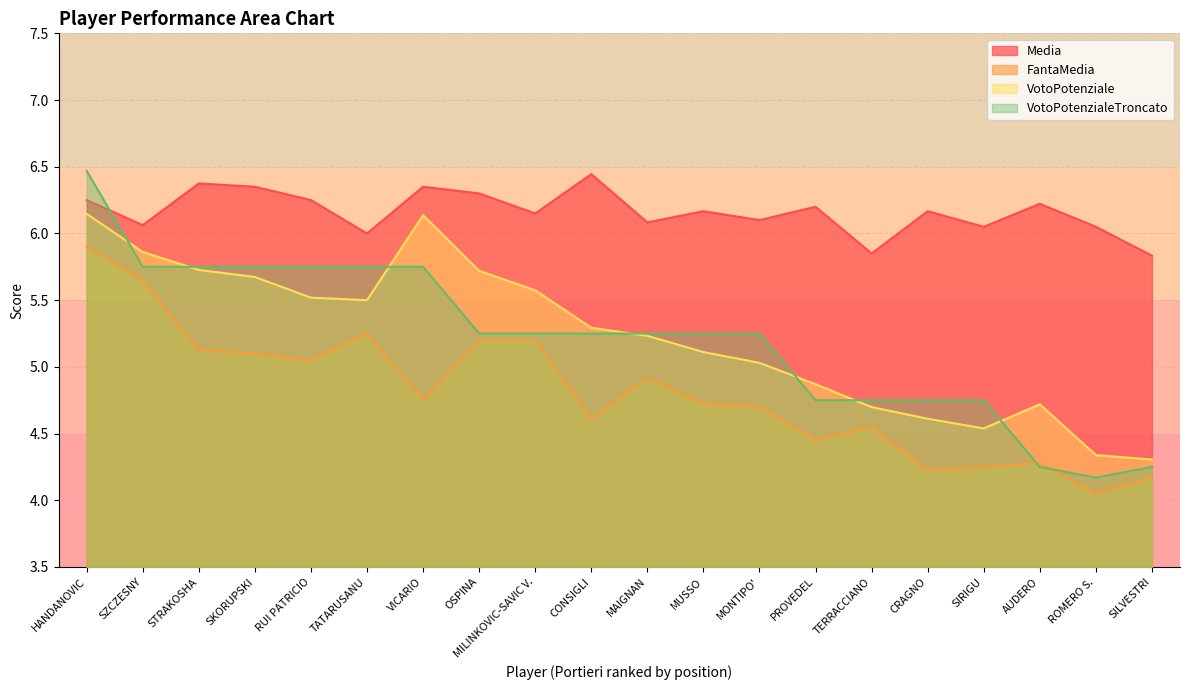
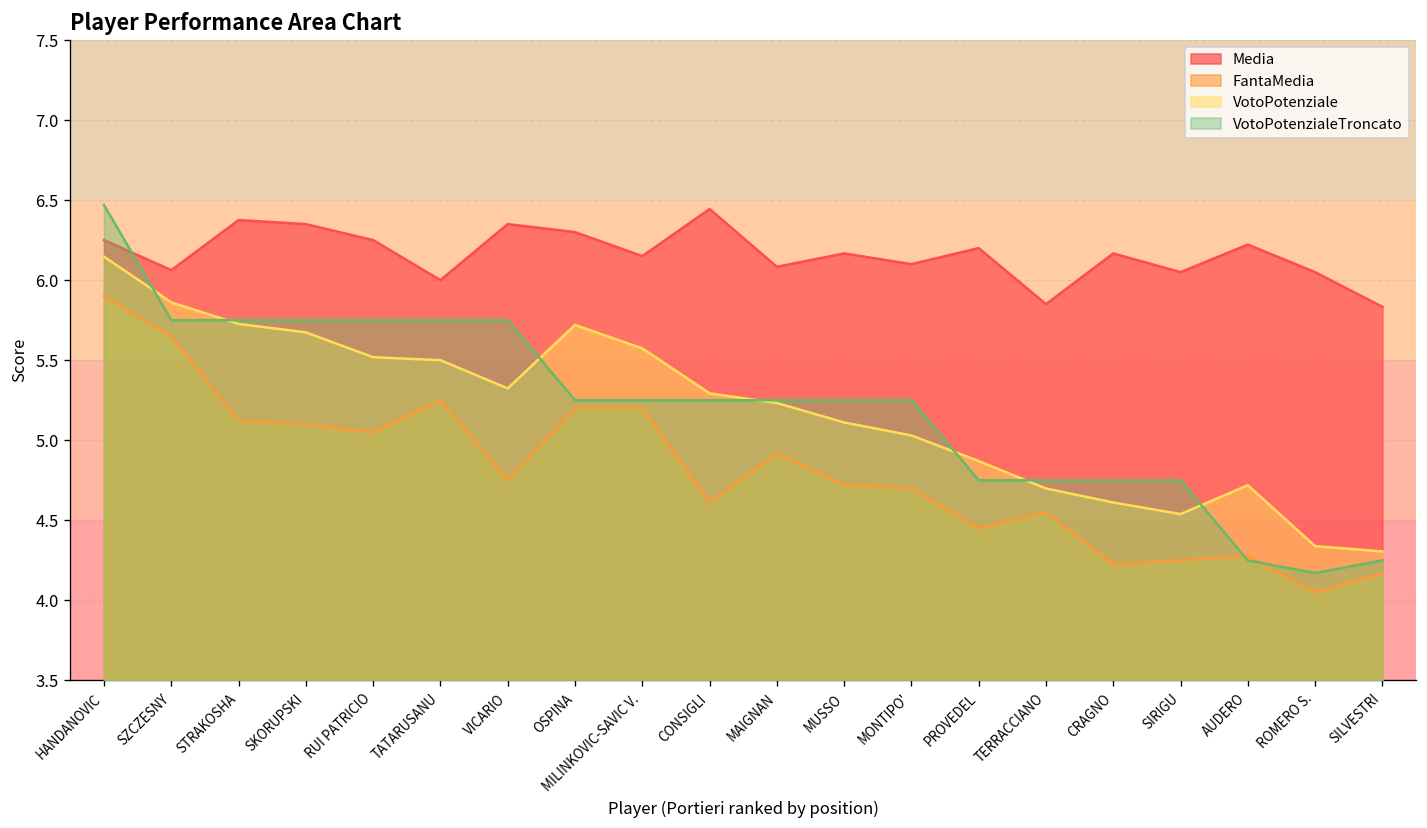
  {
    "Media": {
      "HANDANOVIC": 6.25,
      "SZCZESNY": 6.06,
      "STRAKOSHA": 6.38,
      "SKORUPSKI": 6.35,
      "RUI PATRICIO": 6.25,
      "TATARUSANU": 6.00,
      "VICARIO": 6.35,
      "OSPINA": 6.30,
      "MILINKOVIC-SAVIC V.": 6.15,
      "CONSIGLI": 6.44,
      "MAIGNAN": 6.08,
      "MUSSO": 6.17,
      "MONTIPO'": 6.10,
      "PROVEDEL": 6.20,
      "TERRACCIANO": 5.85,
      "CRAGNO": 6.17,
      "SIRIGU": 6.05,
      "AUDERO": 6.22,
      "ROMERO S.": 6.05,
      "SILVESTRI": 5.83
    },
    "FantaMedia": {
      "HANDANOVIC": 5.90,
      "SZCZESNY": 5.65,
      "STRAKOSHA": 5.13,
      "SKORUPSKI": 5.10,
      "RUI PATRICIO": 5.05,
      "TATARUSANU": 5.25,
      "VICARIO": 4.75,
      "OSPINA": 5.20,
      "MILINKOVIC-SAVIC V.": 5.20,
      "CONSIGLI": 4.61,
      "MAIGNAN": 4.92,
      "MUSSO": 4.72,
      "MONTIPO'": 4.70,
      "PROVEDEL": 4.45,
      "TERRACCIANO": 4.55,
      "CRAGNO": 4.22,
      "SIRIGU": 4.25,
      "AUDERO": 4.28,
      "ROMERO S.": 4.05,
      "SILVESTRI": 4.17
    },
    "VotoPotenziale": {
      "HANDANOVIC": 6.15,
      "SZCZESNY": 5.86,
      "STRAKOSHA": 5.73,
      "SKORUPSKI": 5.67,
      "RUI PATRICIO": 5.52,
      "TATARUSANU": 5.50,
-     "VICARIO": 6.14,
+     "VICARIO": 5.32,
      "OSPINA": 5.72,
      "MILINKOVIC-SAVIC V.": 5.57,
      "CONSIGLI": 5.29,
      "MUSSO": 5.11,
      "MONTIPO'": 5.03,
      "PROVEDEL": 4.87,
      "TERRACCIANO": 4.70,
      "CRAGNO": 4.61,
      "SIRIGU": 4.54,
      "AUDERO": 4.72,
      "ROMERO S.": 4.34,
      "SILVESTRI": 4.31
    },
    "VotoPotenzialeTroncato": {
      "HANDANOVIC": 6.47,
      "SZCZESNY": 5.75,
      "STRAKOSHA": 5.75,
      "SKORUPSKI": 5.75,
      "RUI PATRICIO": 5.75,
      "TATARUSANU": 5.75,
      "VICARIO": 5.75,
      "OSPINA": 5.25,
      "MILINKOVIC-SAVIC V.": 5.25,
      "CONSIGLI": 5.25,
      "MUSSO": 5.25,
      "MONTIPO'": 5.25,
      "PROVEDEL": 4.75,
      "TERRACCIANO": 4.75,
      "CRAGNO": 4.75,
      "SIRIGU": 4.75,
      "AUDERO": 4.25,
      "ROMERO S.": 4.17,
      "SILVESTRI": 4.25
    }
  }
